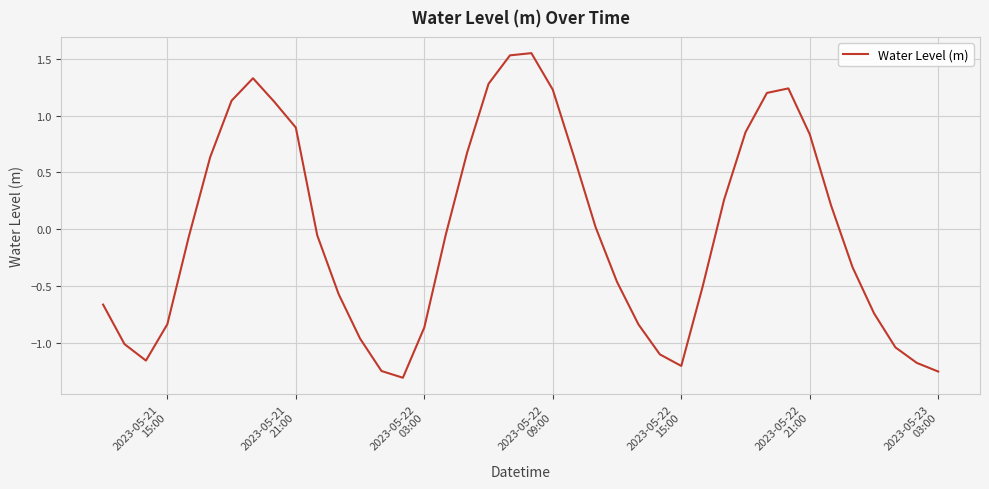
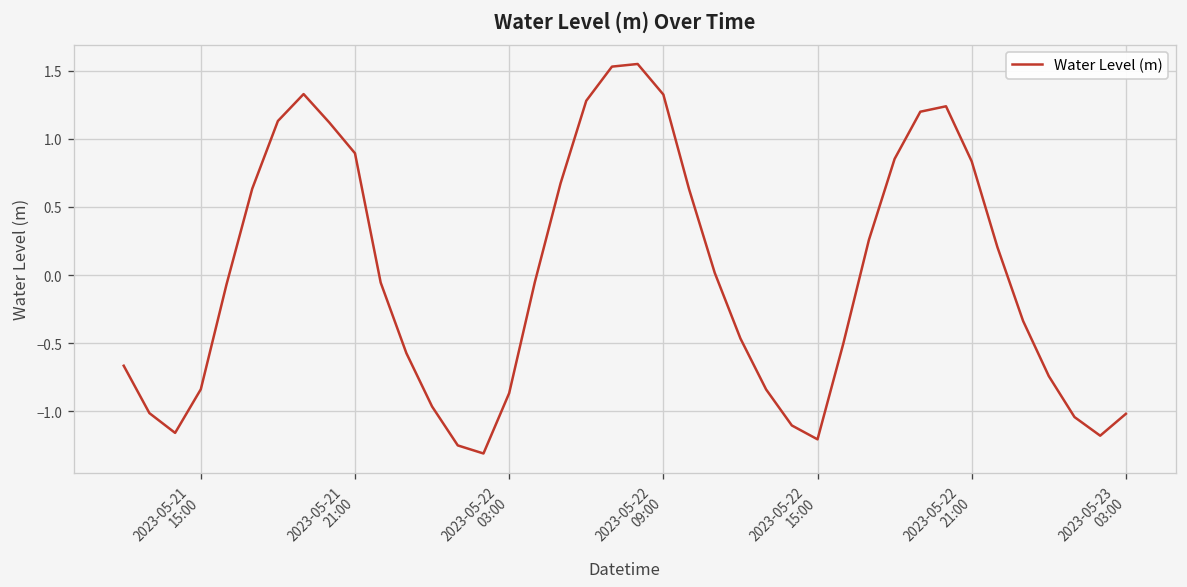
  {
    "2023-05-21 15:00": -0.84,
    "2023-05-21 21:00": 0.89,
    "2023-05-22 03:00": -0.87,
-   "2023-05-22 09:00": 1.23,
+   "2023-05-22 09:00": 1.33,
    "2023-05-22 15:00": -1.21,
    "2023-05-22 21:00": 0.83,
-   "2023-05-23 03:00": -1.26
+   "2023-05-23 03:00": -1.02
  }
